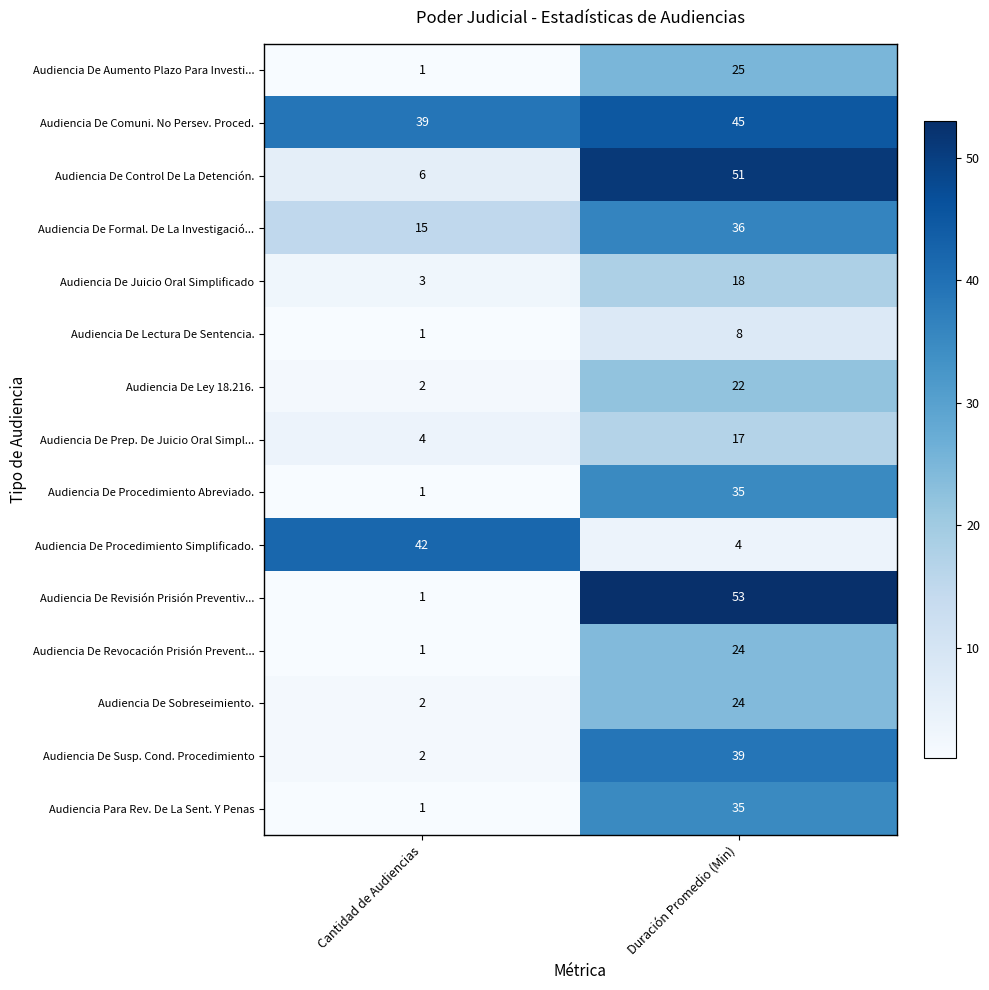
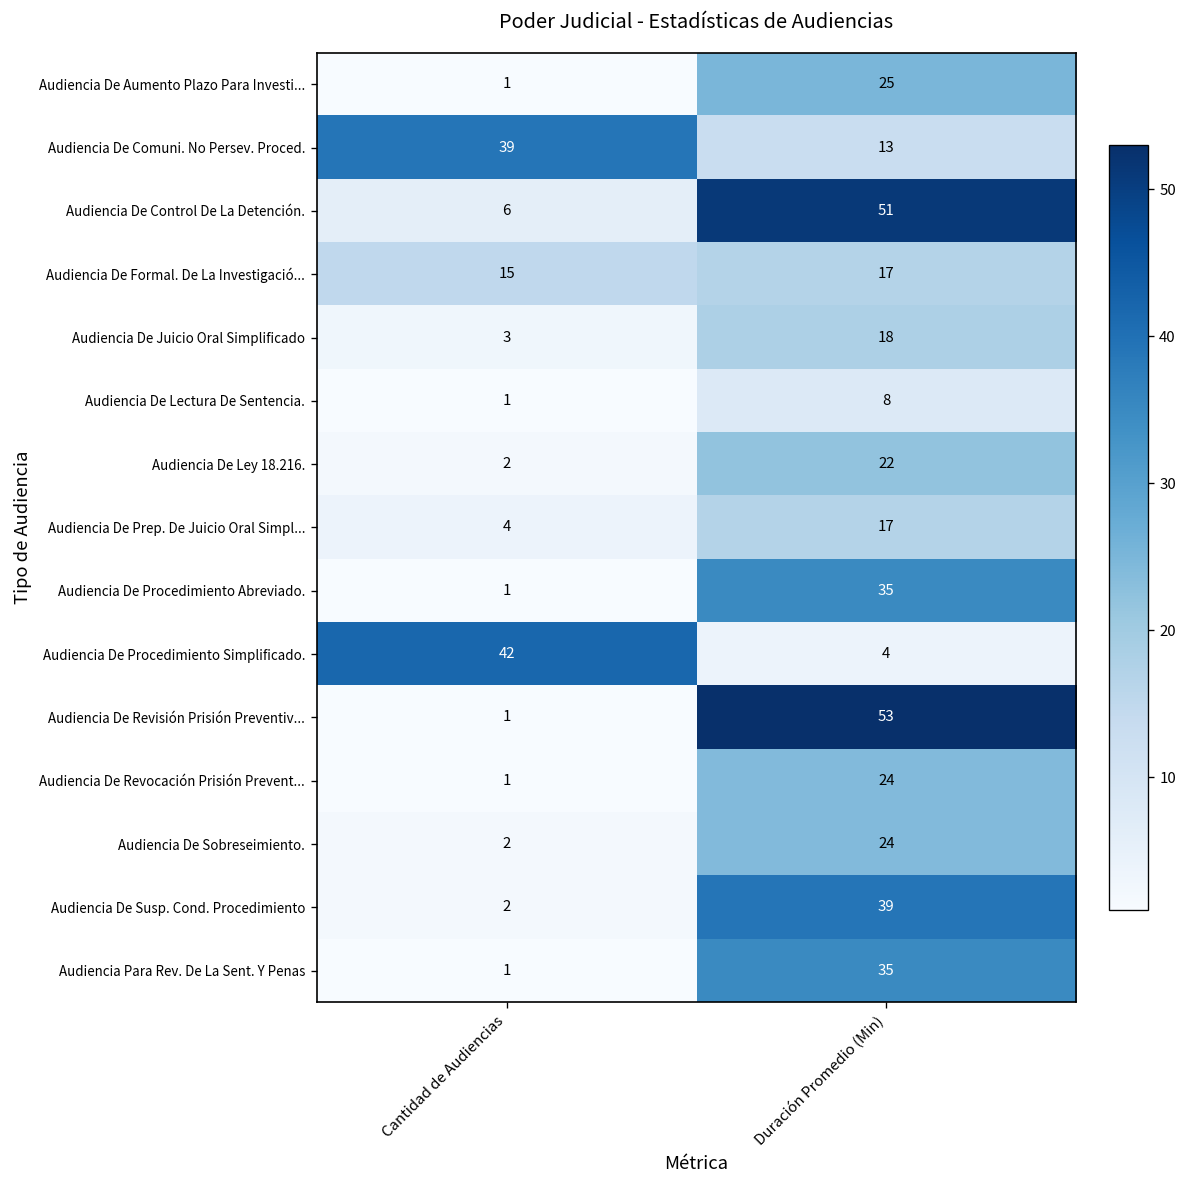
  {
    "Audiencia De Aumento Plazo Para Investi...": {
      "Cantidad de Audiencias": 1,
      "Duración Promedio (Min)": 25
    },
    "Audiencia De Comuni. No Persev. Proced.": {
      "Cantidad de Audiencias": 39,
-     "Duración Promedio (Min)": 45
+     "Duración Promedio (Min)": 13
    },
    "Audiencia De Control De La Detención.": {
      "Cantidad de Audiencias": 6,
      "Duración Promedio (Min)": 51
    },
    "Audiencia De Formal. De La Investigació...": {
      "Cantidad de Audiencias": 15,
-     "Duración Promedio (Min)": 36
+     "Duración Promedio (Min)": 17
    },
    "Audiencia De Juicio Oral Simplificado": {
      "Cantidad de Audiencias": 3,
      "Duración Promedio (Min)": 18
    },
    "Audiencia De Lectura De Sentencia.": {
      "Cantidad de Audiencias": 1,
      "Duración Promedio (Min)": 8
    },
    "Audiencia De Ley 18.216.": {
      "Cantidad de Audiencias": 2,
      "Duración Promedio (Min)": 22
    },
    "Audiencia De Prep. De Juicio Oral Simpl...": {
      "Cantidad de Audiencias": 4,
      "Duración Promedio (Min)": 17
    },
    "Audiencia De Procedimiento Abreviado.": {
      "Cantidad de Audiencias": 1,
      "Duración Promedio (Min)": 35
    },
    "Audiencia De Procedimiento Simplificado.": {
      "Cantidad de Audiencias": 42,
      "Duración Promedio (Min)": 4
    },
    "Audiencia De Revisión Prisión Preventiv...": {
      "Cantidad de Audiencias": 1,
      "Duración Promedio (Min)": 53
    },
    "Audiencia De Revocación Prisión Prevent...": {
      "Cantidad de Audiencias": 1,
      "Duración Promedio (Min)": 24
    },
    "Audiencia De Sobreseimiento.": {
      "Cantidad de Audiencias": 2,
      "Duración Promedio (Min)": 24
    },
    "Audiencia De Susp. Cond. Procedimiento": {
      "Cantidad de Audiencias": 2,
      "Duración Promedio (Min)": 39
    },
    "Audiencia Para Rev. De La Sent. Y Penas": {
      "Cantidad de Audiencias": 1,
      "Duración Promedio (Min)": 35
    }
  }
